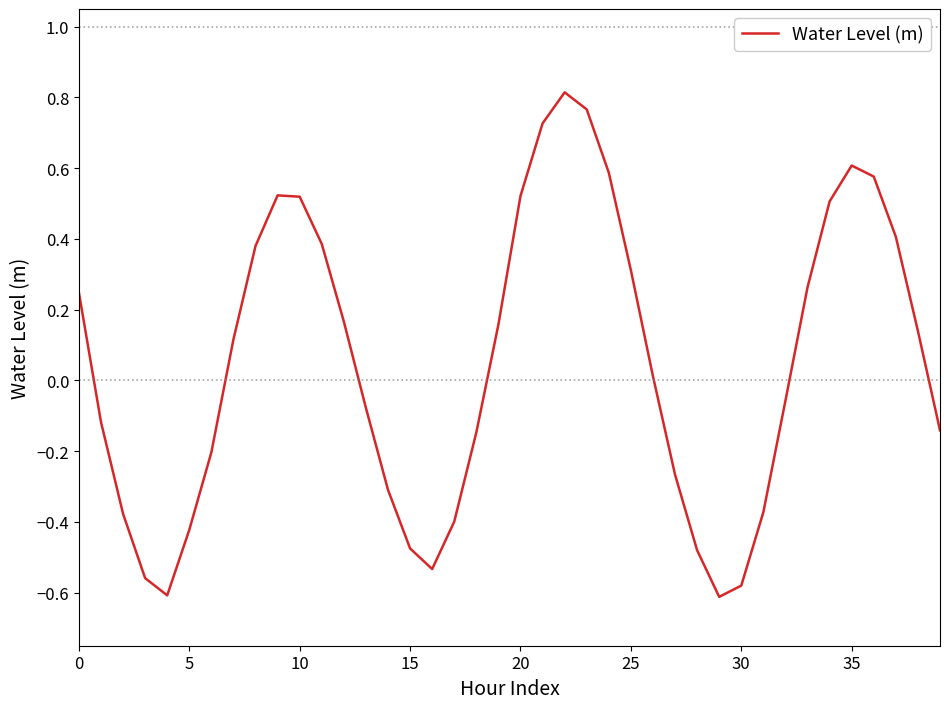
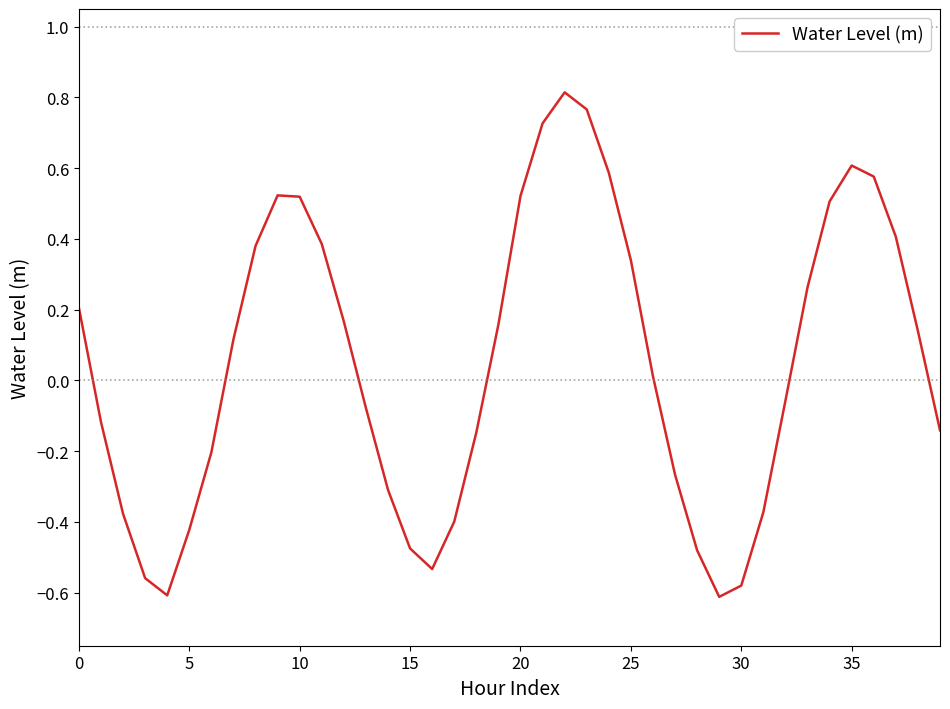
  {
-   "0": 0.25,
+   "0": 0.21,
    "5": -0.42,
    "10": 0.52,
    "15": -0.48,
    "20": 0.52,
-   "25": 0.31,
+   "25": 0.34,
    "30": -0.58,
    "35": 0.61
  }
